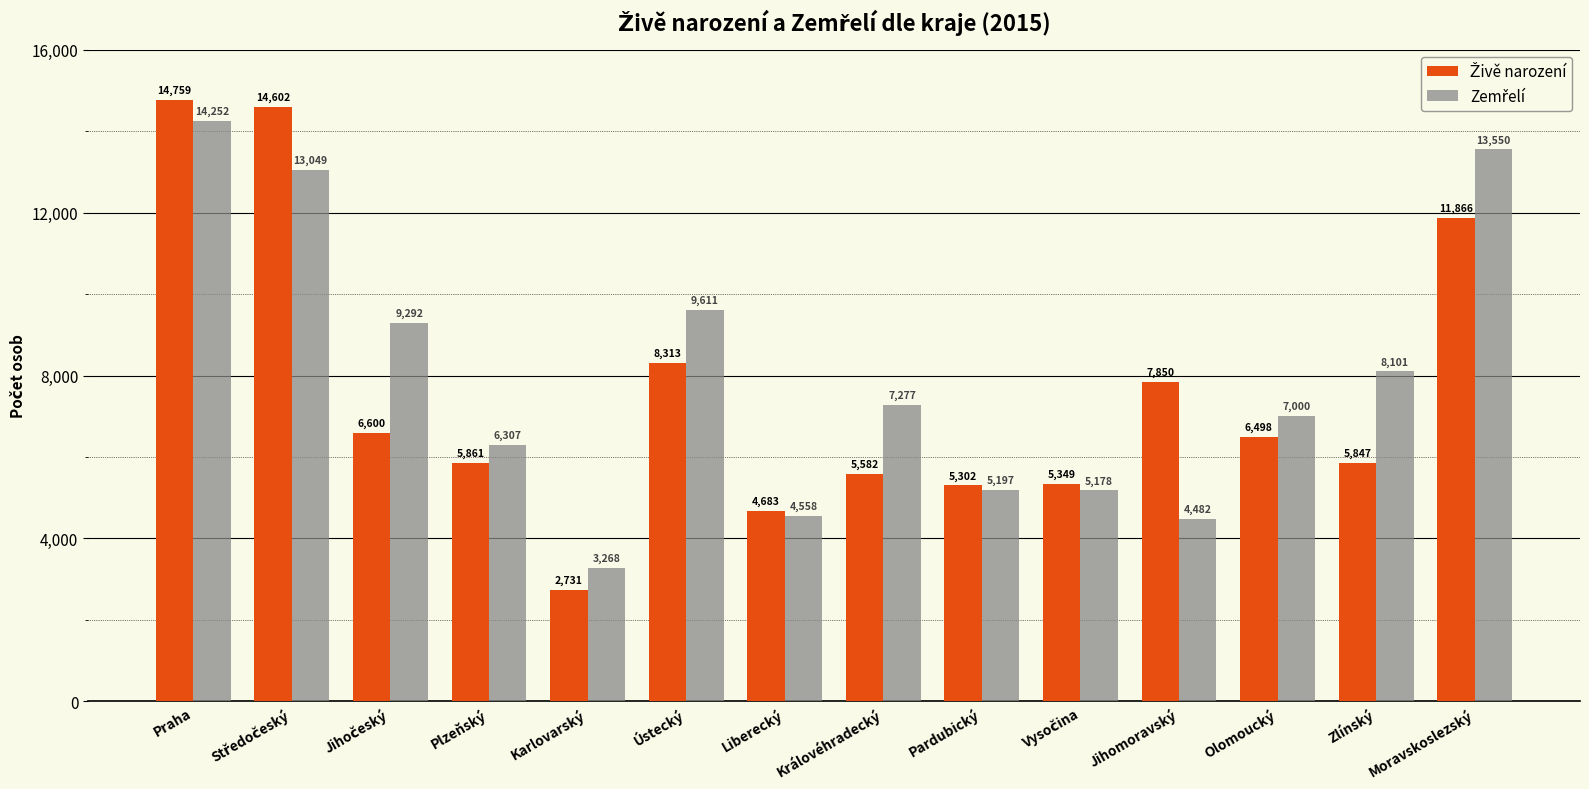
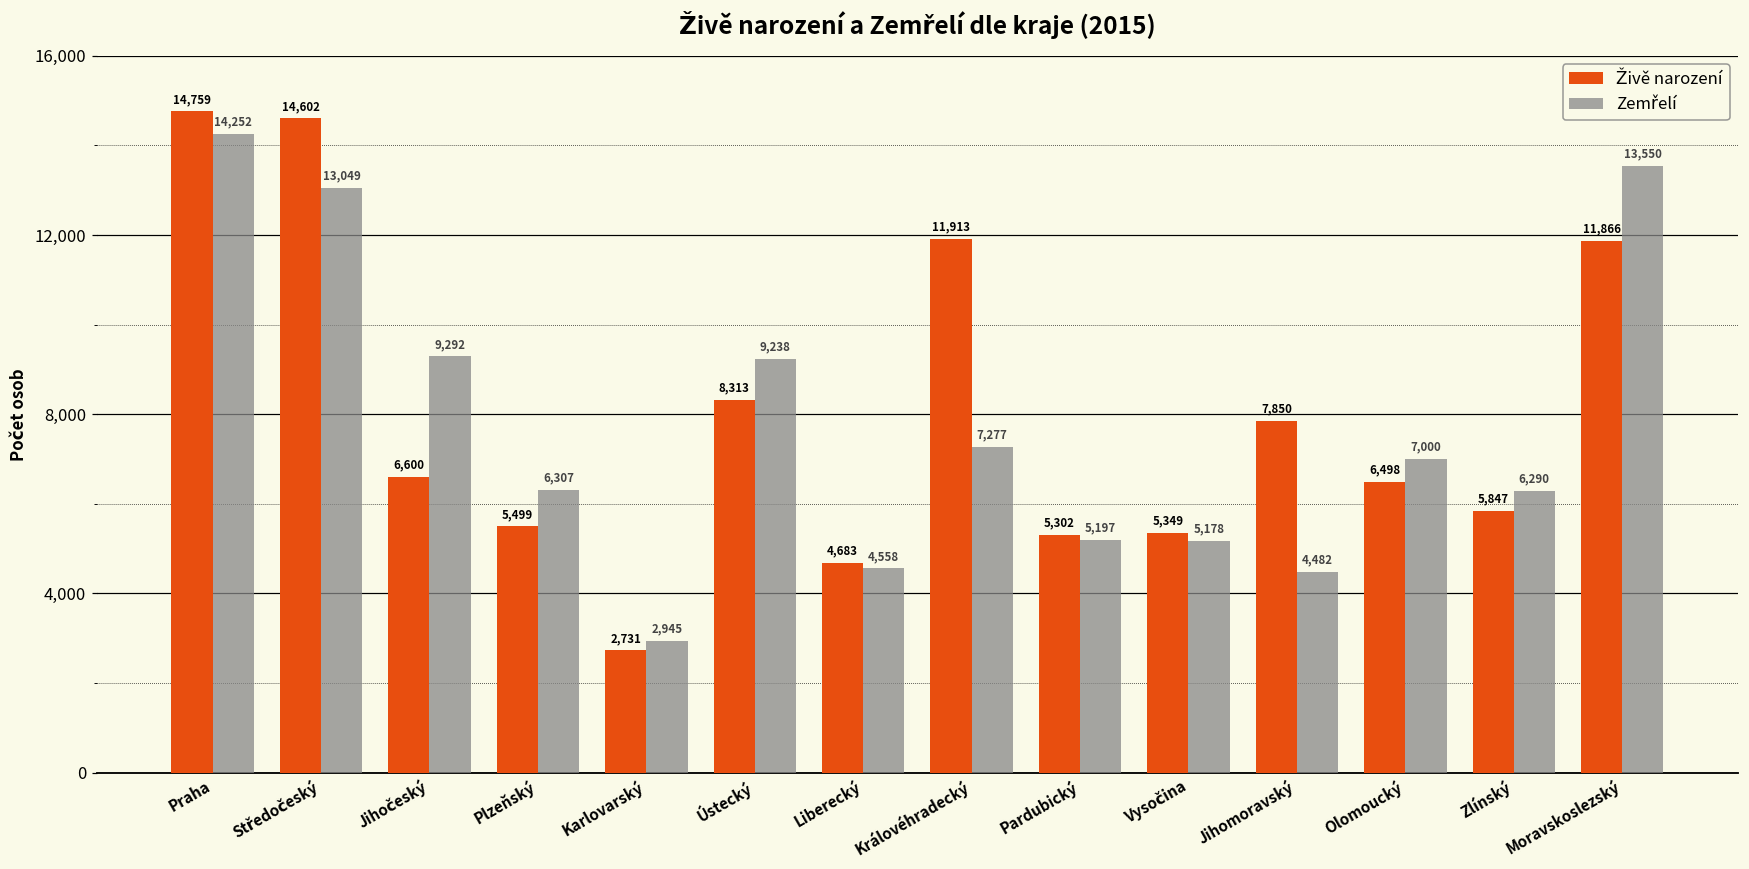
  {
    "Živě narození": {
      "Praha": "14,759",
      "Středočeský": "14,602",
      "Jihočeský": "6,600",
-     "Plzeňský": "5,861",
+     "Plzeňský": "5,499",
      "Karlovarský": "2,731",
      "Ústecký": "8,313",
      "Liberecký": "4,683",
-     "Královéhradecký": "5,582",
+     "Královéhradecký": "11,913",
      "Pardubický": "5,302",
      "Vysočina": "5,349",
      "Jihomoravský": "7,850",
      "Olomoucký": "6,498",
      "Zlínský": "5,847",
      "Moravskoslezský": "11,866"
    },
    "Zemřelí": {
      "Praha": "14,252",
      "Středočeský": "13,049",
      "Jihočeský": "9,292",
      "Plzeňský": "6,307",
-     "Karlovarský": "3,268",
-     "Ústecký": "9,611",
+     "Karlovarský": "2,945",
+     "Ústecký": "9,238",
      "Liberecký": "4,558",
      "Královéhradecký": "7,277",
      "Pardubický": "5,197",
      "Vysočina": "5,178",
      "Jihomoravský": "4,482",
      "Olomoucký": "7,000",
-     "Zlínský": "8,101",
+     "Zlínský": "6,290",
      "Moravskoslezský": "13,550"
    }
  }
